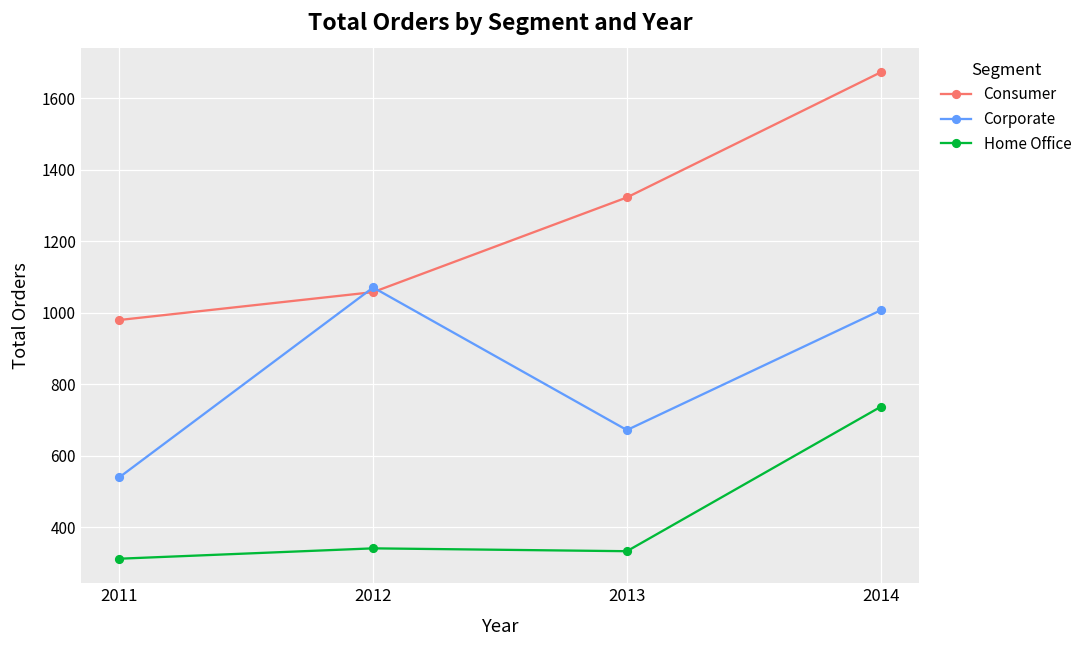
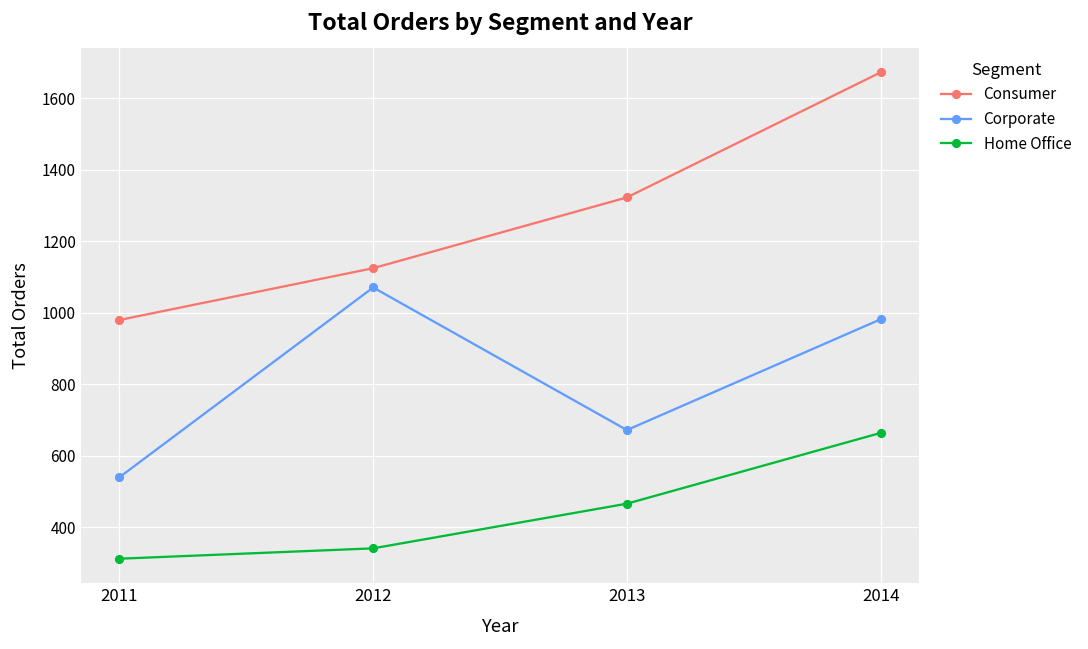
  {
    "Consumer": {
      "2011": 980,
-     "2012": 1060,
+     "2012": 1130,
      "2013": 1320,
      "2014": 1670
    },
    "Corporate": {
      "2011": 540,
      "2012": 1070,
      "2013": 670,
-     "2014": 1010
+     "2014": 980
    },
    "Home Office": {
      "2011": 310,
      "2012": 340,
-     "2013": 330,
-     "2014": 740
+     "2013": 470,
+     "2014": 660
    }
  }
